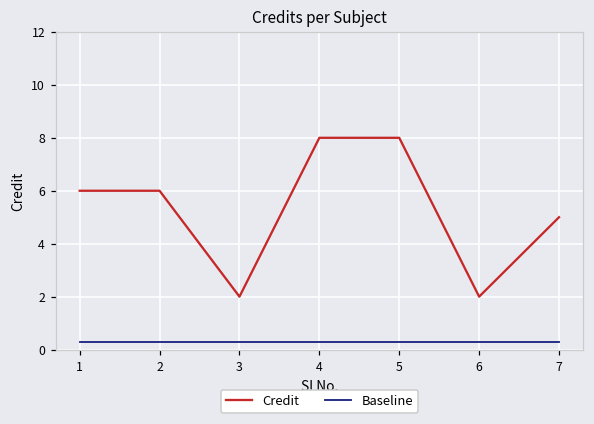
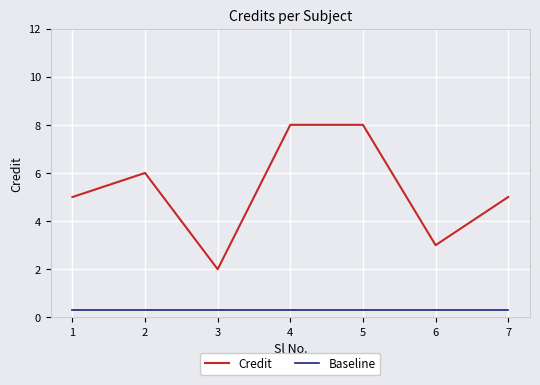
  {
    "Credit": {
-     "1": 6,
+     "1": 5,
      "2": 6,
      "3": 2,
      "4": 8,
      "5": 8,
-     "6": 2,
+     "6": 3,
      "7": 5
    },
    "Baseline": {
      "1": 0.3,
      "2": 0.3,
      "3": 0.3,
      "4": 0.3,
      "5": 0.3,
      "6": 0.3,
      "7": 0.3
    }
  }
